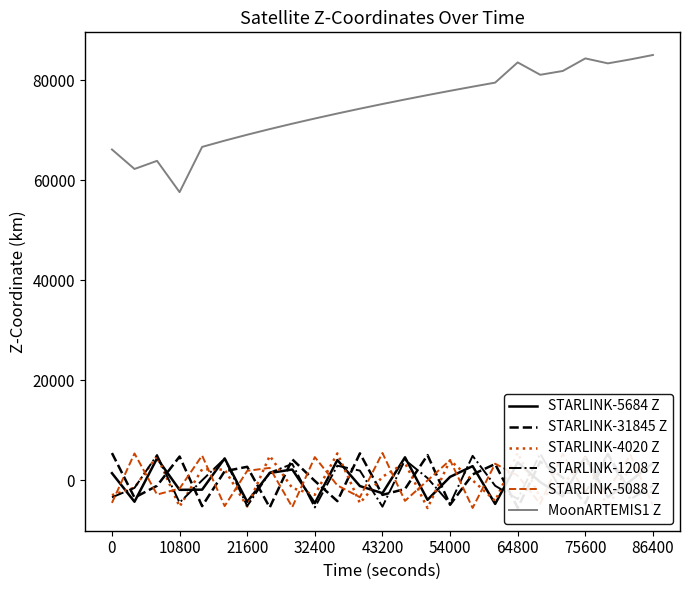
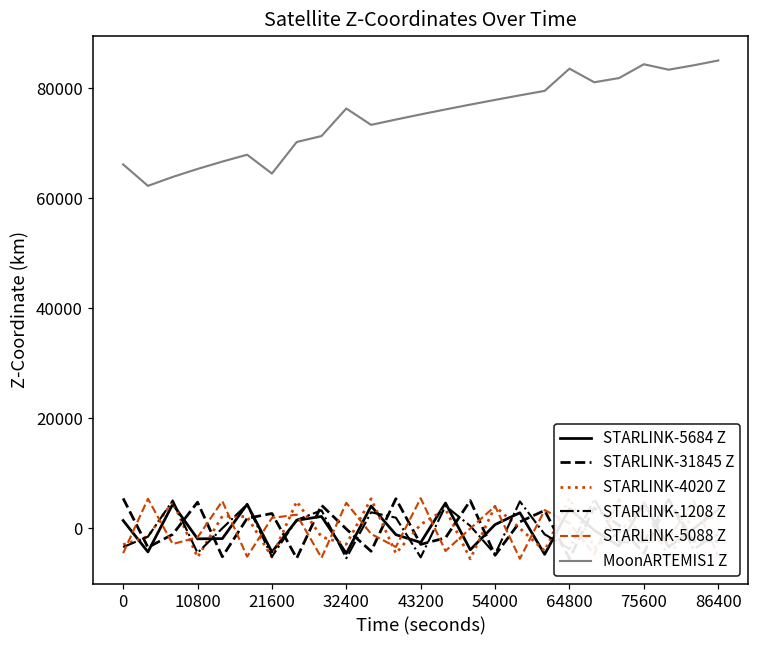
  {
    "MoonARTEMIS1 Z": {
      "0": 66000,
-     "10800": 58000,
-     "21600": 69000,
-     "32400": 72000,
+     "10800": 65000,
+     "21600": 65000,
+     "32400": 76000,
      "43200": 75000,
      "54000": 78000,
      "64800": 84000,
      "75600": 84000,
      "86400": 85000
    }
  }
